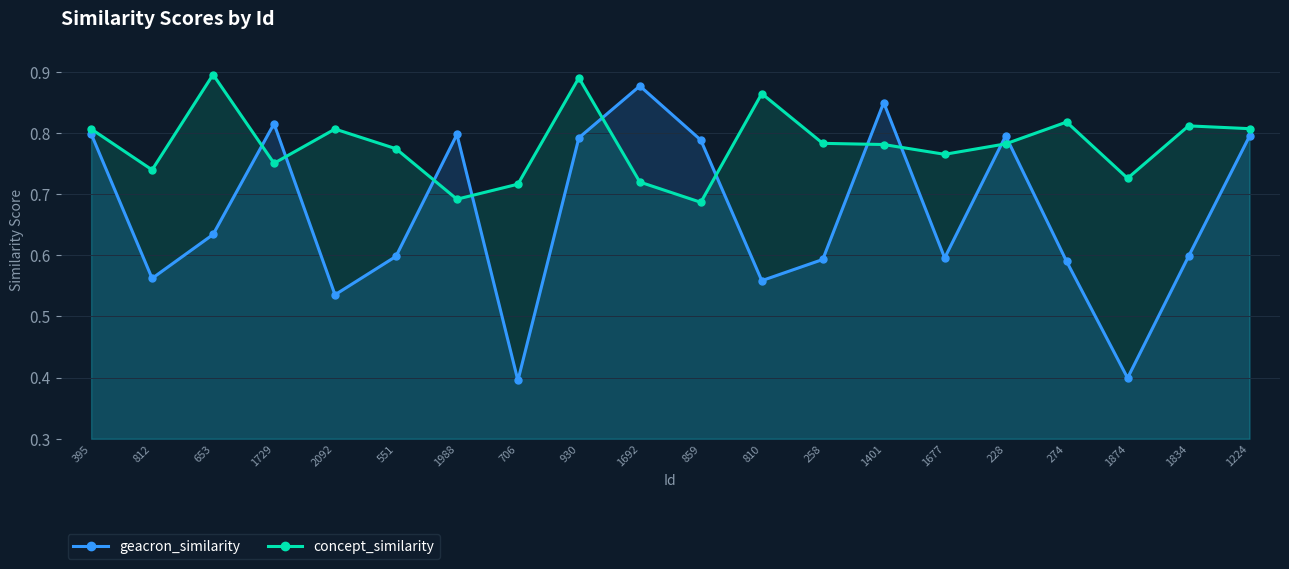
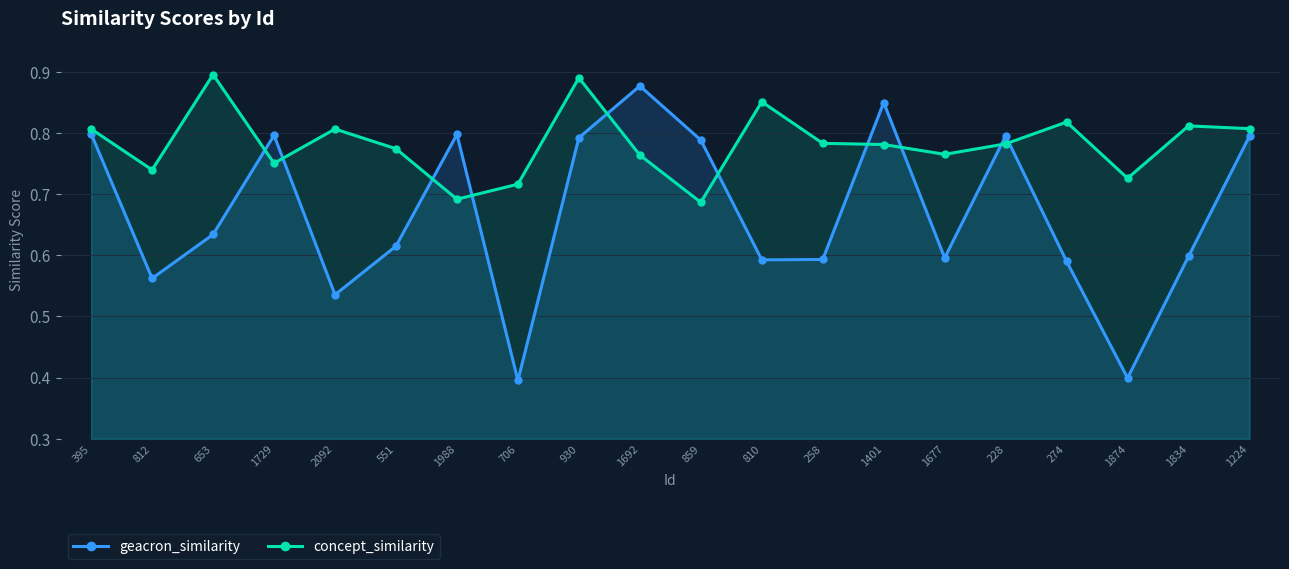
  {
    "geacron_similarity": {
      "395": 0.80,
      "812": 0.56,
      "653": 0.63,
-     "1729": 0.82,
+     "1729": 0.80,
      "2092": 0.54,
-     "551": 0.60,
+     "551": 0.62,
      "1988": 0.80,
      "706": 0.40,
      "930": 0.79,
      "1692": 0.88,
      "859": 0.79,
-     "810": 0.56,
+     "810": 0.59,
      "258": 0.59,
      "1401": 0.85,
      "1677": 0.60,
      "228": 0.80,
      "274": 0.59,
      "1874": 0.40,
      "1834": 0.60,
      "1224": 0.79
    },
    "concept_similarity": {
      "395": 0.81,
      "812": 0.74,
      "653": 0.90,
      "1729": 0.75,
      "2092": 0.81,
      "551": 0.77,
      "1988": 0.69,
      "706": 0.72,
      "930": 0.89,
-     "1692": 0.72,
+     "1692": 0.76,
      "859": 0.69,
-     "810": 0.86,
+     "810": 0.85,
      "258": 0.78,
      "1401": 0.78,
      "1677": 0.77,
      "228": 0.78,
      "274": 0.82,
      "1874": 0.73,
      "1834": 0.81,
      "1224": 0.81
    }
  }
